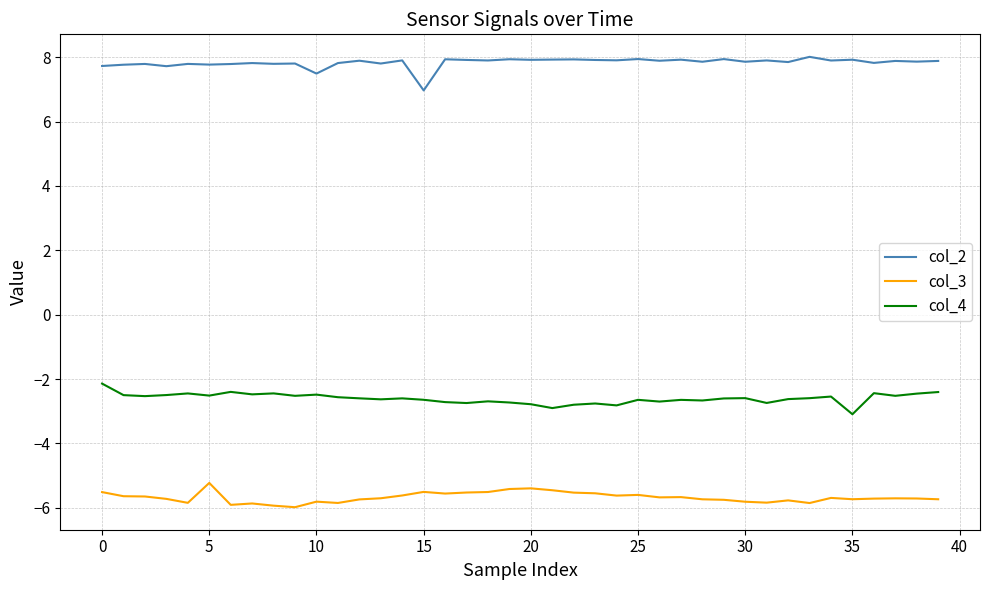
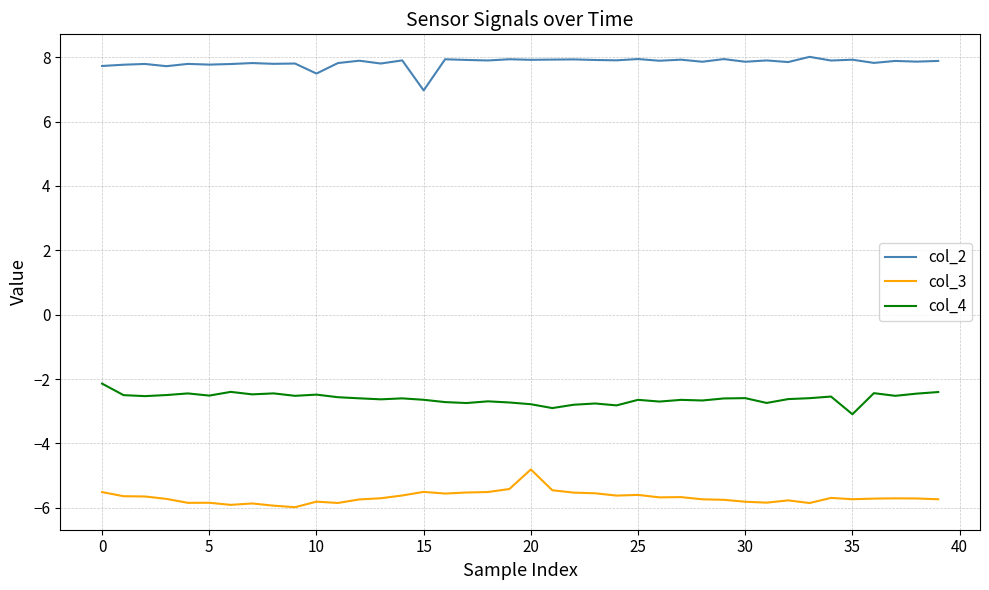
  {
    "col_2": {
      "0": 7.7,
      "5": 7.8,
      "10": 7.5,
      "15": 7.0,
      "20": 7.9,
      "25": 7.9,
      "30": 7.9,
      "35": 7.9
    },
    "col_3": {
      "0": -5.5,
-     "5": -5.2,
+     "5": -5.8,
      "10": -5.8,
      "15": -5.5,
-     "20": -5.4,
+     "20": -4.8,
      "25": -5.6,
      "30": -5.8,
      "35": -5.7
    },
    "col_4": {
      "0": -2.1,
      "5": -2.5,
      "10": -2.5,
      "15": -2.6,
      "20": -2.8,
      "25": -2.6,
      "30": -2.6,
      "35": -3.1
    }
  }
